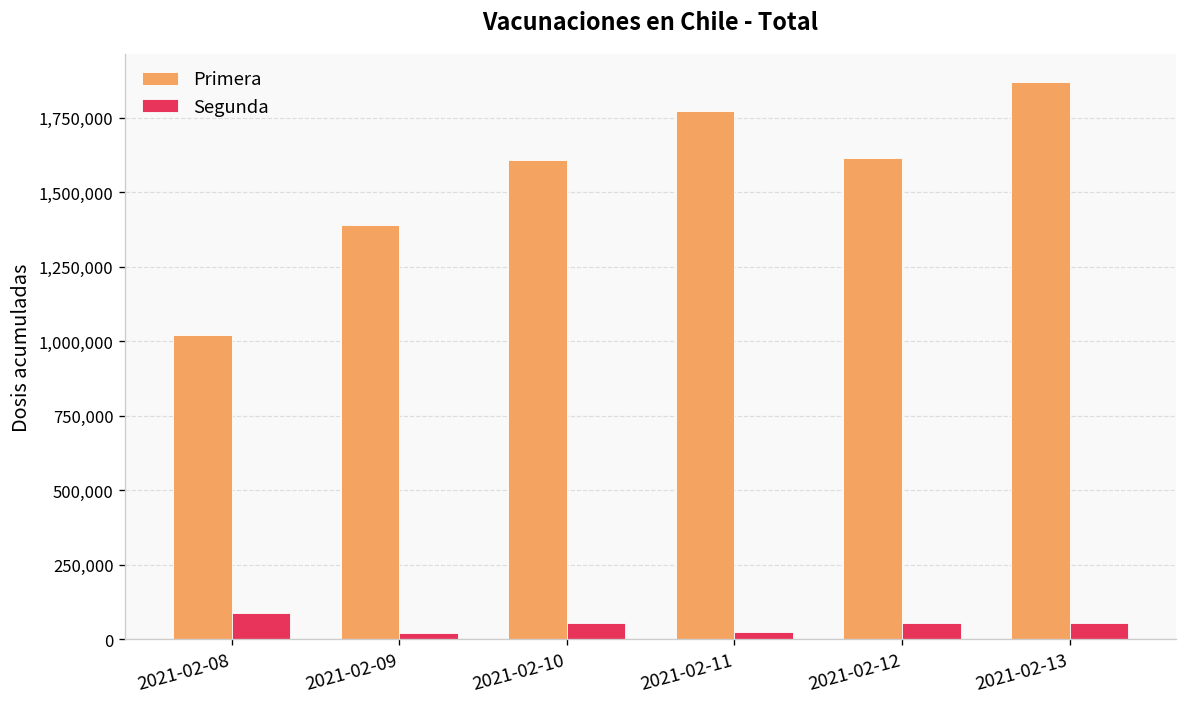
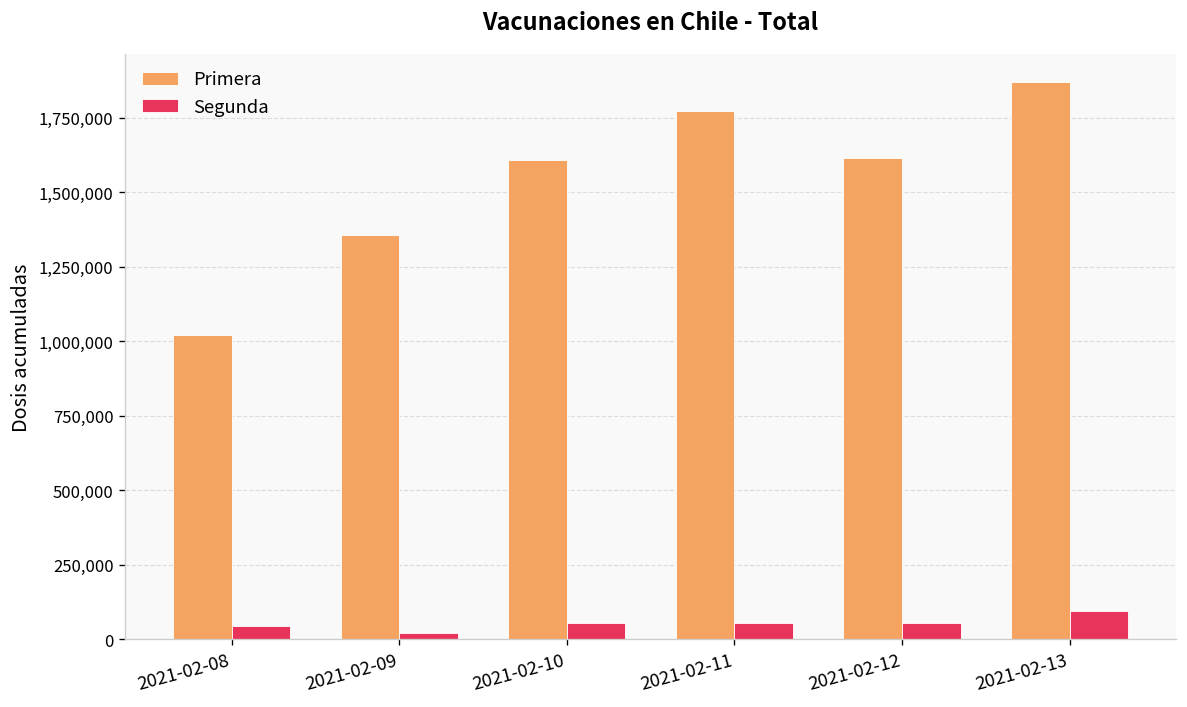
  {
    "Primera": {
      "2021-02-08": "1,020,000",
-     "2021-02-09": "1,390,000",
+     "2021-02-09": "1,360,000",
      "2021-02-10": "1,610,000",
      "2021-02-11": "1,770,000",
      "2021-02-12": "1,610,000",
      "2021-02-13": "1,870,000"
    },
    "Segunda": {
-     "2021-02-08": "90,000",
+     "2021-02-08": "40,000",
      "2021-02-09": "20,000",
      "2021-02-10": "60,000",
-     "2021-02-11": "20,000",
+     "2021-02-11": "60,000",
      "2021-02-12": "60,000",
-     "2021-02-13": "60,000"
+     "2021-02-13": "100,000"
    }
  }
